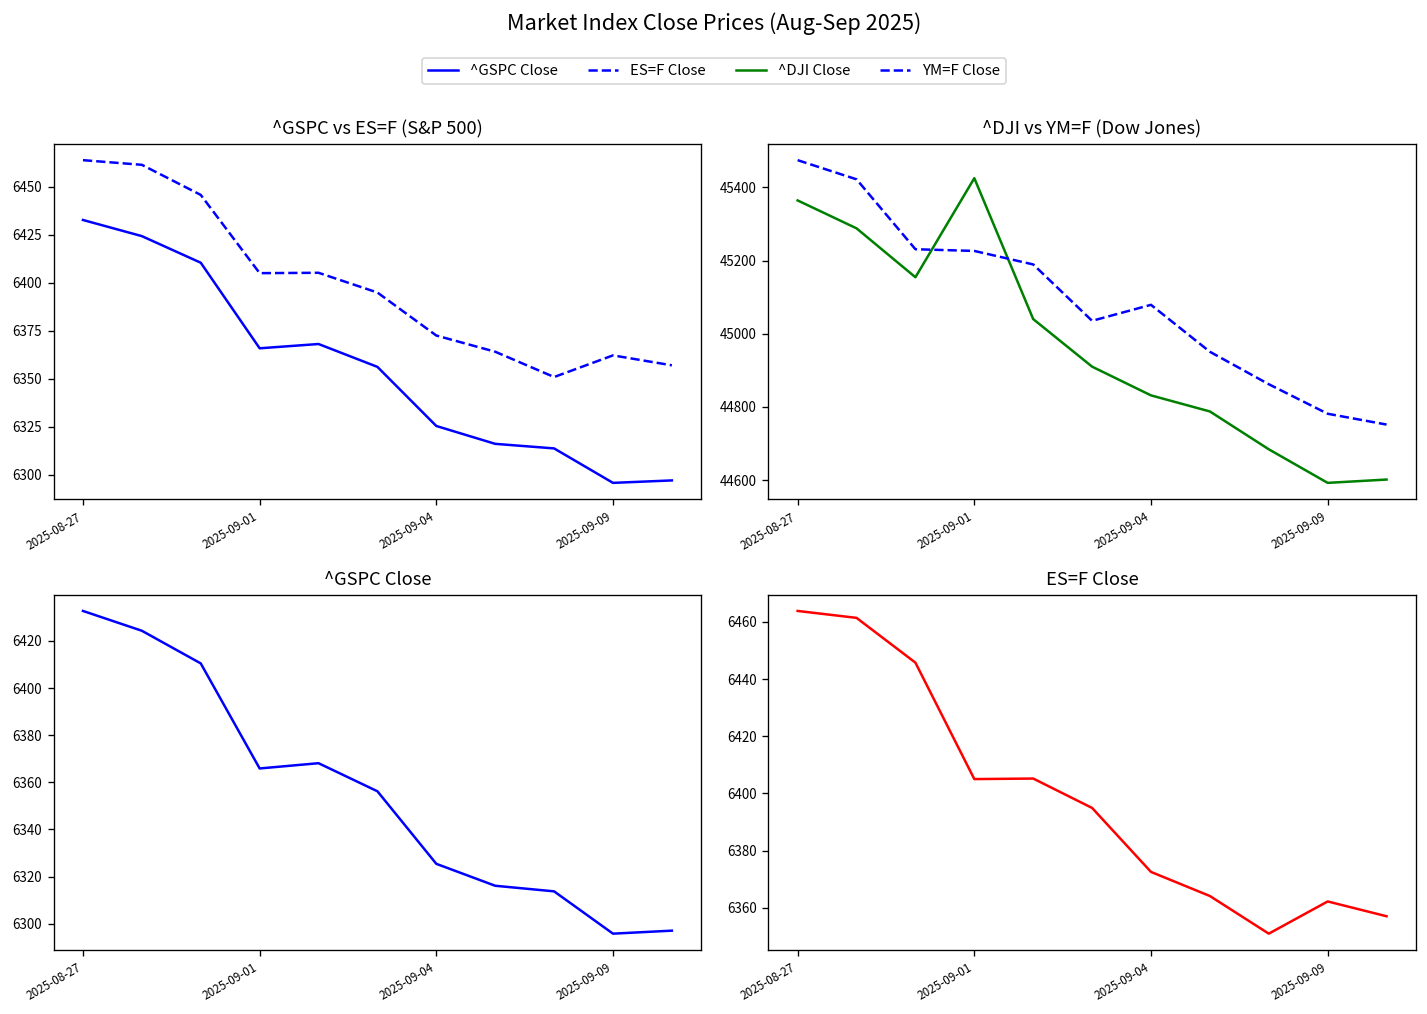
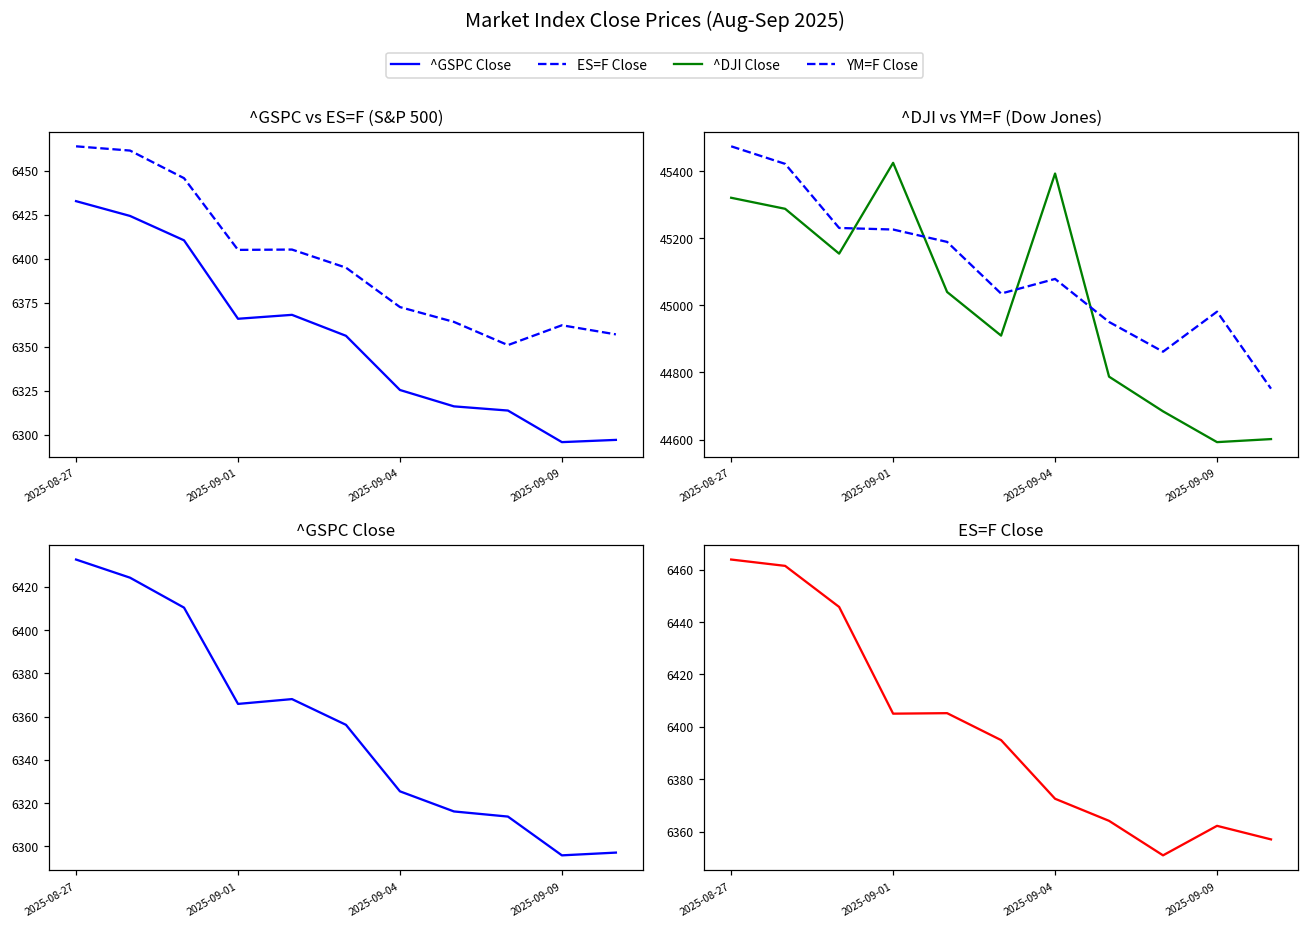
  {
    "^DJI vs YM=F (Dow Jones)": {
      "^DJI Close": {
-       "2025-08-27": 45360,
+       "2025-08-27": 45320,
        "2025-09-01": 45430,
-       "2025-09-04": 44830,
+       "2025-09-04": 45390,
        "2025-09-09": 44590
      },
      "YM=F Close": {
        "2025-08-27": 45470,
        "2025-09-01": 45230,
        "2025-09-04": 45080,
-       "2025-09-09": 44780
+       "2025-09-09": 44980
      }
    },
    "^GSPC Close": {
      "2025-08-27": 6433,
      "2025-09-01": 6366,
      "2025-09-04": 6325,
      "2025-09-09": 6296
    },
    "ES=F Close": {
      "2025-08-27": 6464,
      "2025-09-01": 6405,
      "2025-09-04": 6373,
      "2025-09-09": 6362
    }
  }
